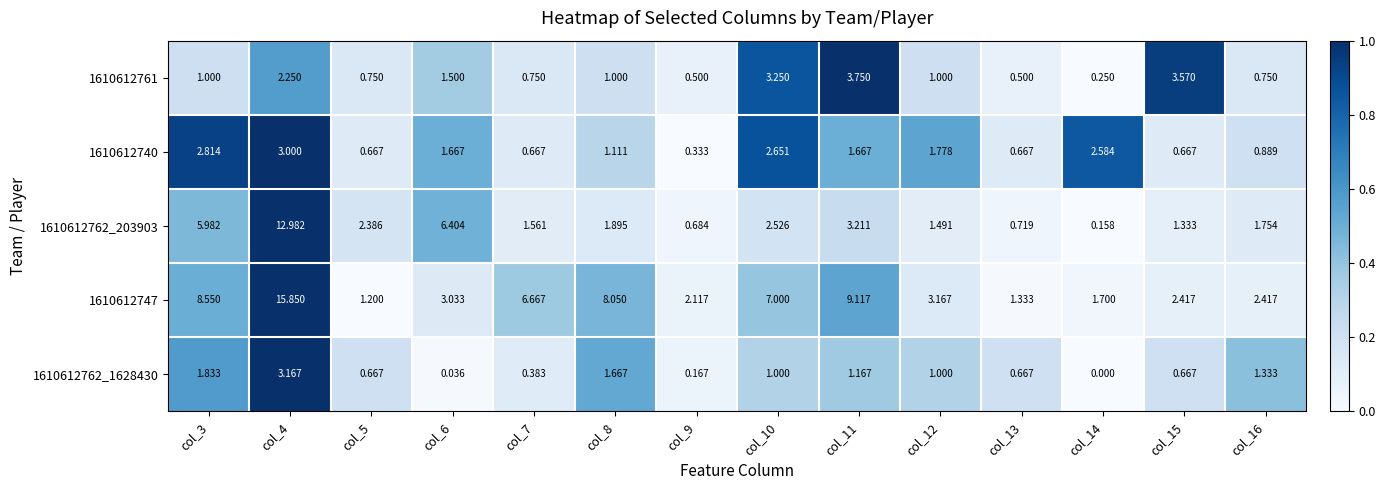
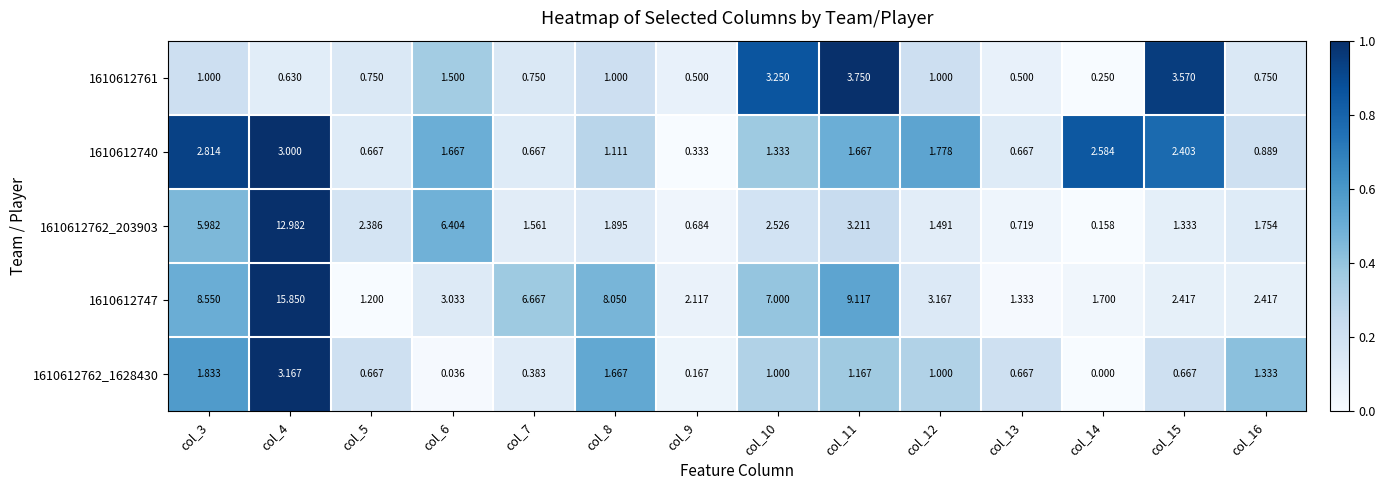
  {
    "1610612761": {
      "col_3": 1.000,
-     "col_4": 2.250,
+     "col_4": 0.630,
      "col_5": 0.750,
      "col_6": 1.500,
      "col_7": 0.750,
      "col_8": 1.000,
      "col_9": 0.500,
      "col_10": 3.250,
      "col_11": 3.750,
      "col_12": 1.000,
      "col_13": 0.500,
      "col_14": 0.250,
      "col_15": 3.570,
      "col_16": 0.750
    },
    "1610612740": {
      "col_3": 2.814,
      "col_4": 3.000,
      "col_5": 0.667,
      "col_6": 1.667,
      "col_7": 0.667,
      "col_8": 1.111,
      "col_9": 0.333,
-     "col_10": 2.651,
+     "col_10": 1.333,
      "col_11": 1.667,
      "col_12": 1.778,
      "col_13": 0.667,
      "col_14": 2.584,
-     "col_15": 0.667,
+     "col_15": 2.403,
      "col_16": 0.889
    },
    "1610612762_203903": {
      "col_3": 5.982,
      "col_4": 12.982,
      "col_5": 2.386,
      "col_6": 6.404,
      "col_7": 1.561,
      "col_8": 1.895,
      "col_9": 0.684,
      "col_10": 2.526,
      "col_11": 3.211,
      "col_12": 1.491,
      "col_13": 0.719,
      "col_14": 0.158,
      "col_15": 1.333,
      "col_16": 1.754
    },
    "1610612747": {
      "col_3": 8.550,
      "col_4": 15.850,
      "col_5": 1.200,
      "col_6": 3.033,
      "col_7": 6.667,
      "col_8": 8.050,
      "col_9": 2.117,
      "col_10": 7.000,
      "col_11": 9.117,
      "col_12": 3.167,
      "col_13": 1.333,
      "col_14": 1.700,
      "col_15": 2.417,
      "col_16": 2.417
    },
    "1610612762_1628430": {
      "col_3": 1.833,
      "col_4": 3.167,
      "col_5": 0.667,
      "col_6": 0.036,
      "col_7": 0.383,
      "col_8": 1.667,
      "col_9": 0.167,
      "col_10": 1.000,
      "col_11": 1.167,
      "col_12": 1.000,
      "col_13": 0.667,
      "col_14": 0.000,
      "col_15": 0.667,
      "col_16": 1.333
    }
  }
